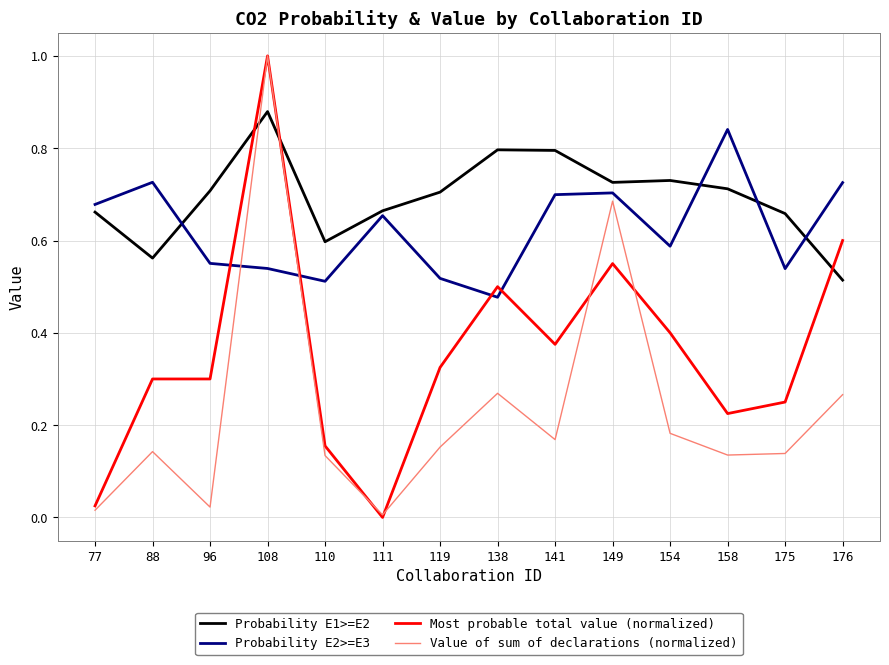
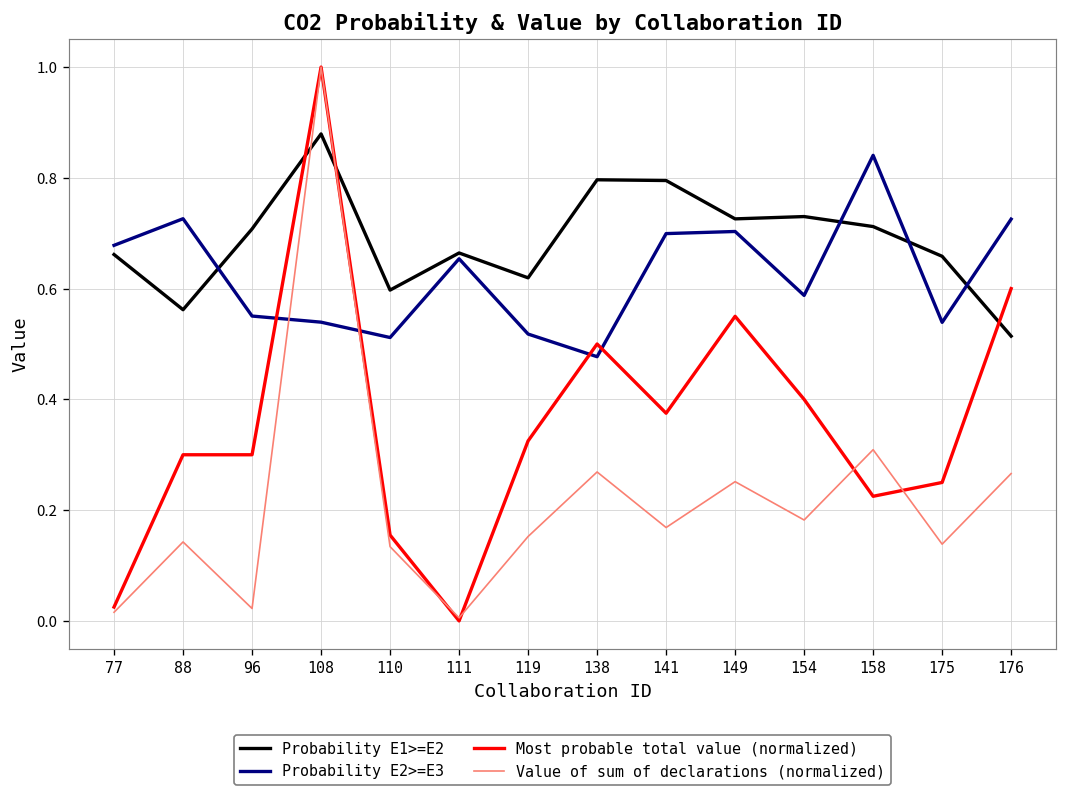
  {
    "Probability E1>=E2": {
      "77": 0.66,
      "88": 0.56,
      "96": 0.71,
      "108": 0.88,
      "110": 0.60,
      "111": 0.66,
-     "119": 0.70,
+     "119": 0.62,
      "138": 0.80,
      "141": 0.80,
      "149": 0.73,
      "154": 0.73,
      "158": 0.71,
      "175": 0.66,
      "176": 0.51
    },
    "Probability E2>=E3": {
      "77": 0.68,
      "88": 0.73,
      "96": 0.55,
      "108": 0.54,
      "110": 0.51,
      "111": 0.65,
      "119": 0.52,
      "138": 0.48,
      "141": 0.70,
      "149": 0.70,
      "154": 0.59,
      "158": 0.84,
      "175": 0.54,
      "176": 0.73
    },
    "Most probable total value (normalized)": {
      "77": 0.03,
      "88": 0.30,
      "96": 0.30,
      "110": 0.16,
      "119": 0.33,
      "138": 0.50,
      "141": 0.38,
      "149": 0.55,
      "154": 0.40,
      "158": 0.23,
      "175": 0.25,
      "176": 0.60
    },
    "Value of sum of declarations (normalized)": {
      "77": 0.02,
      "88": 0.14,
      "96": 0.02,
      "110": 0.13,
      "119": 0.15,
      "138": 0.27,
      "141": 0.17,
-     "149": 0.69,
+     "149": 0.25,
      "154": 0.18,
-     "158": 0.14,
+     "158": 0.31,
      "175": 0.14,
      "176": 0.27
    }
  }
